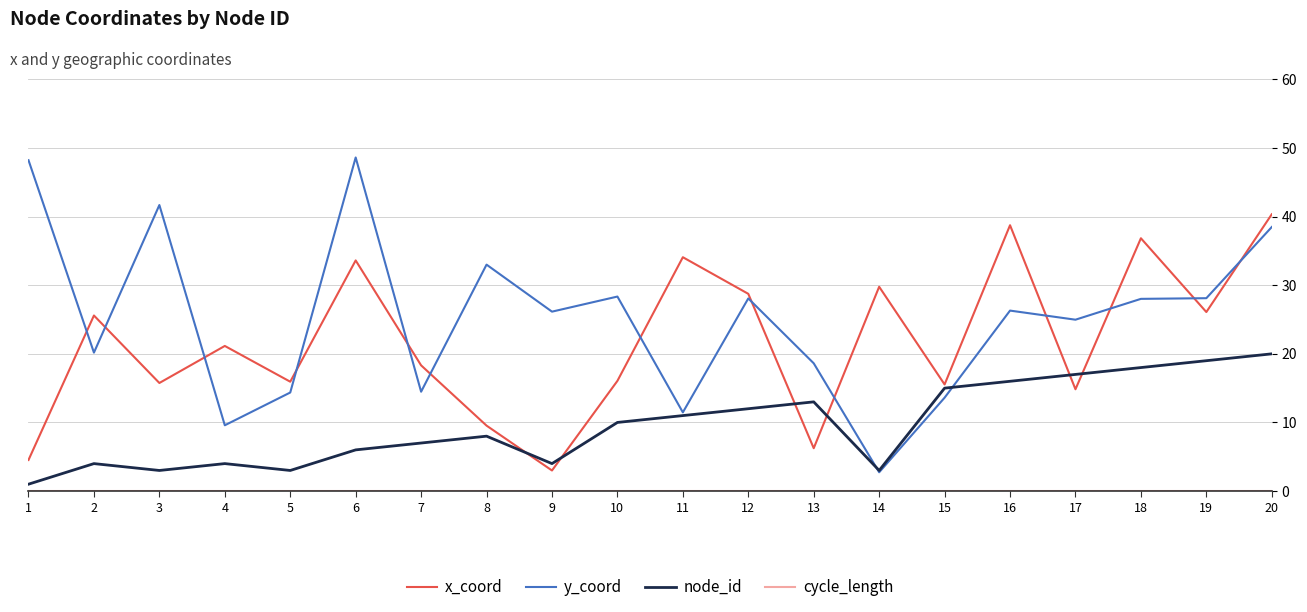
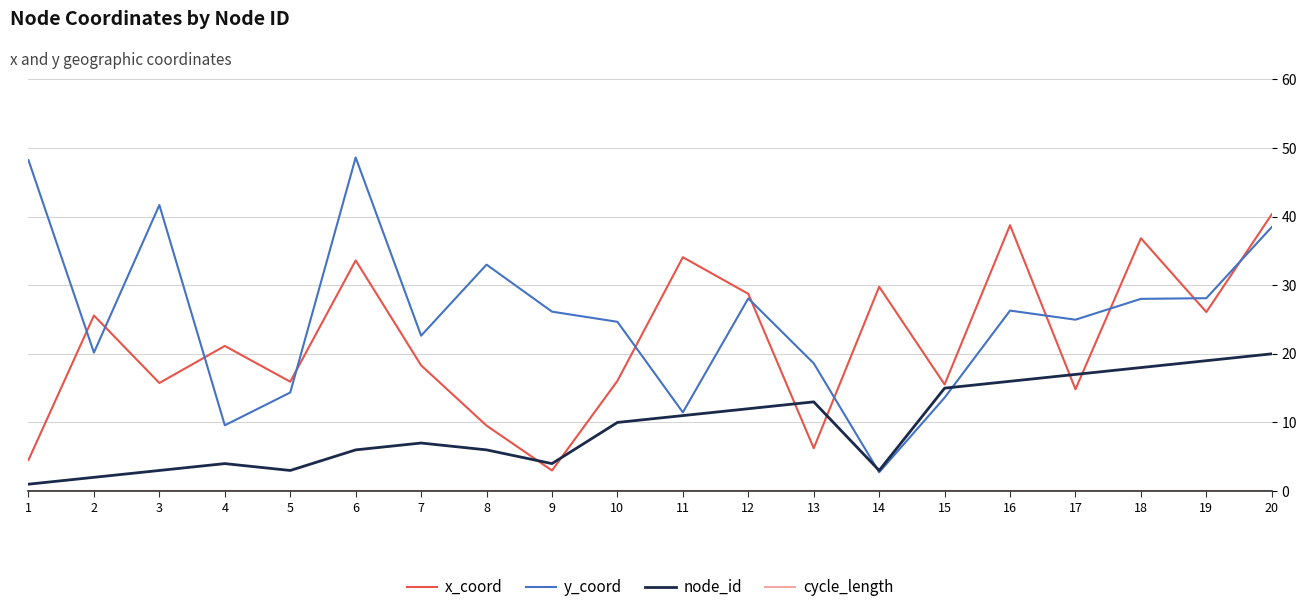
  {
    "x_coord": {
      "1": 5,
      "2": 26,
      "3": 16,
      "4": 21,
      "5": 16,
      "6": 34,
      "7": 18,
      "8": 10,
      "9": 3,
      "10": 16,
      "11": 34,
      "12": 29,
      "13": 6,
      "14": 30,
      "15": 16,
      "16": 39,
      "17": 15,
      "18": 37,
      "19": 26,
      "20": 40
    },
    "y_coord": {
      "1": 48,
      "2": 20,
      "3": 42,
      "4": 10,
      "5": 14,
      "6": 49,
-     "7": 14,
+     "7": 23,
      "8": 33,
      "9": 26,
-     "10": 28,
+     "10": 25,
      "11": 11,
      "12": 28,
      "13": 19,
      "15": 14,
      "16": 26,
      "17": 25,
      "18": 28,
      "19": 28,
      "20": 38
    },
    "node_id": {
      "1": 1,
-     "2": 4,
+     "2": 2,
      "3": 3,
      "4": 4,
      "5": 3,
      "6": 6,
      "7": 7,
-     "8": 8,
+     "8": 6,
      "9": 4,
      "10": 10,
      "11": 11,
      "12": 12,
      "13": 13,
      "15": 15,
      "16": 16,
      "17": 17,
      "18": 18,
      "19": 19,
      "20": 20
    },
    "cycle_length": {
      "1": 0,
      "2": 0,
      "3": 0,
      "4": 0,
      "5": 0,
      "6": 0,
      "7": 0,
      "8": 0,
      "9": 0,
      "10": 0,
      "11": 0,
      "12": 0,
      "13": 0,
      "14": 0,
      "15": 0,
      "16": 0,
      "17": 0,
      "18": 0,
      "19": 0,
      "20": 0
    }
  }
